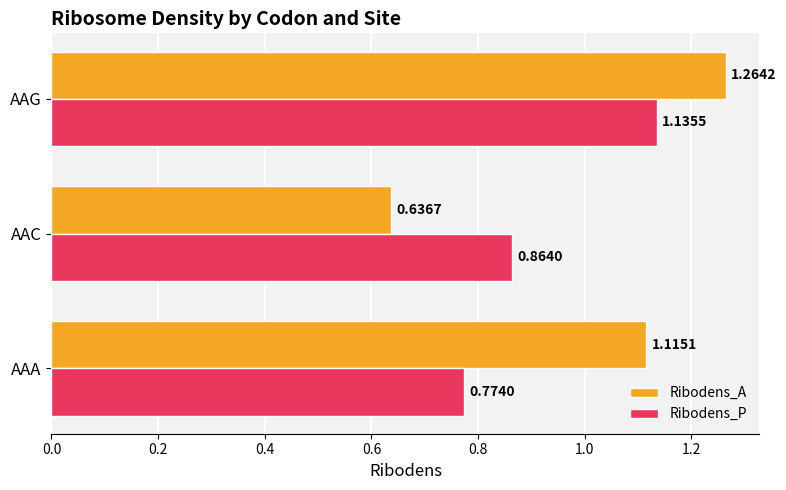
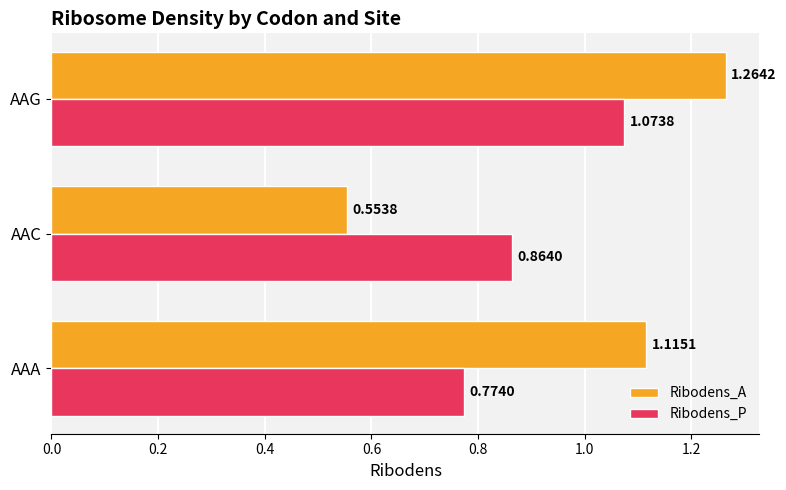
  {
    "Ribodens_A": {
      "AAG": 1.2642,
-     "AAC": 0.6367,
+     "AAC": 0.5538,
      "AAA": 1.1151
    },
    "Ribodens_P": {
-     "AAG": 1.1355,
+     "AAG": 1.0738,
      "AAC": 0.8640,
      "AAA": 0.7740
    }
  }
